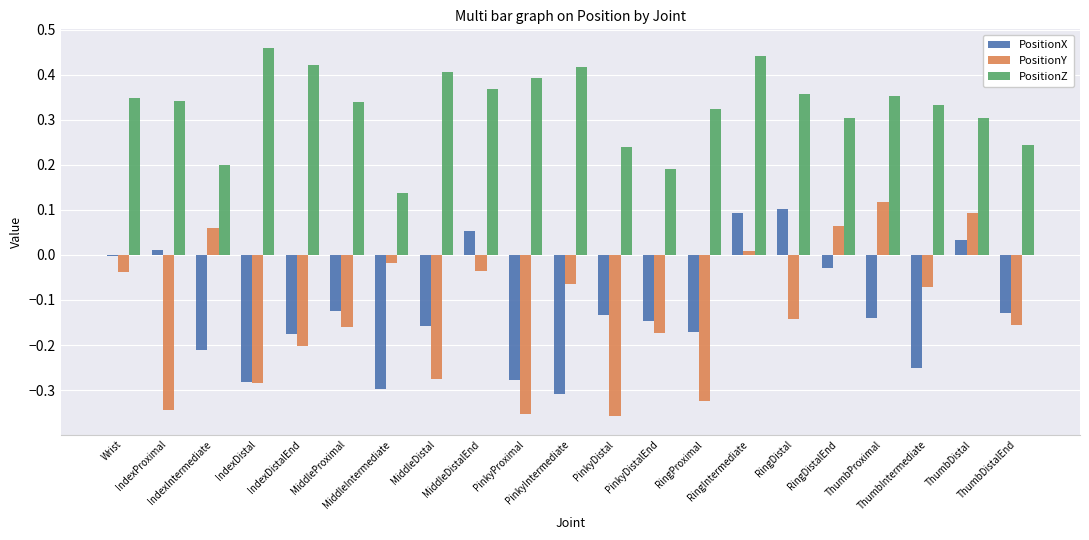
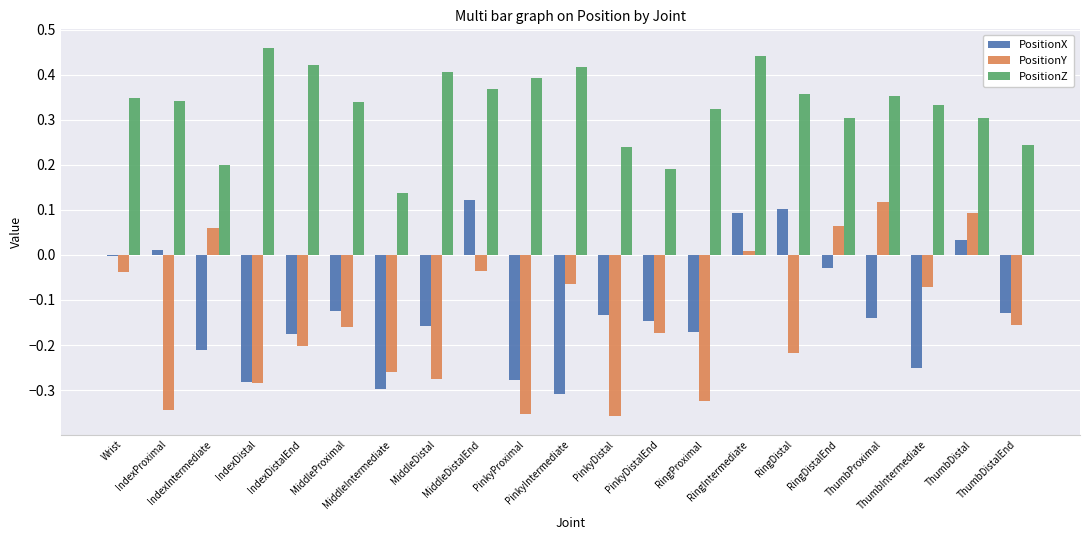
  {
    "PositionX": {
      "IndexProximal": 0.01,
      "IndexIntermediate": -0.21,
      "IndexDistal": -0.28,
      "IndexDistalEnd": -0.18,
      "MiddleProximal": -0.12,
      "MiddleIntermediate": -0.30,
      "MiddleDistal": -0.16,
-     "MiddleDistalEnd": 0.05,
+     "MiddleDistalEnd": 0.12,
      "PinkyProximal": -0.28,
      "PinkyIntermediate": -0.31,
      "PinkyDistal": -0.13,
      "PinkyDistalEnd": -0.15,
      "RingProximal": -0.17,
      "RingIntermediate": 0.09,
      "RingDistal": 0.10,
      "RingDistalEnd": -0.03,
      "ThumbProximal": -0.14,
      "ThumbIntermediate": -0.25,
      "ThumbDistal": 0.03,
      "ThumbDistalEnd": -0.13
    },
    "PositionY": {
      "Wrist": -0.04,
      "IndexProximal": -0.34,
      "IndexIntermediate": 0.06,
      "IndexDistal": -0.28,
      "IndexDistalEnd": -0.20,
      "MiddleProximal": -0.16,
-     "MiddleIntermediate": -0.02,
+     "MiddleIntermediate": -0.26,
      "MiddleDistal": -0.28,
      "MiddleDistalEnd": -0.04,
      "PinkyProximal": -0.35,
      "PinkyIntermediate": -0.06,
      "PinkyDistal": -0.36,
      "PinkyDistalEnd": -0.17,
      "RingProximal": -0.32,
      "RingIntermediate": 0.01,
-     "RingDistal": -0.14,
+     "RingDistal": -0.22,
      "RingDistalEnd": 0.06,
      "ThumbProximal": 0.12,
      "ThumbIntermediate": -0.07,
      "ThumbDistal": 0.09,
      "ThumbDistalEnd": -0.16
    },
    "PositionZ": {
      "Wrist": 0.35,
      "IndexProximal": 0.34,
      "IndexIntermediate": 0.20,
      "IndexDistal": 0.46,
      "IndexDistalEnd": 0.42,
      "MiddleProximal": 0.34,
      "MiddleIntermediate": 0.14,
      "MiddleDistal": 0.41,
      "MiddleDistalEnd": 0.37,
      "PinkyProximal": 0.39,
      "PinkyIntermediate": 0.42,
      "PinkyDistal": 0.24,
      "PinkyDistalEnd": 0.19,
      "RingProximal": 0.32,
      "RingIntermediate": 0.44,
      "RingDistal": 0.36,
      "RingDistalEnd": 0.30,
      "ThumbProximal": 0.35,
      "ThumbIntermediate": 0.33,
      "ThumbDistal": 0.30,
      "ThumbDistalEnd": 0.24
    }
  }
